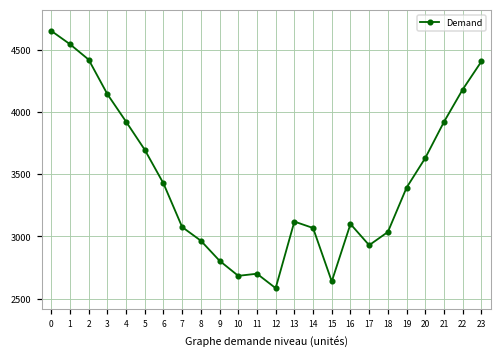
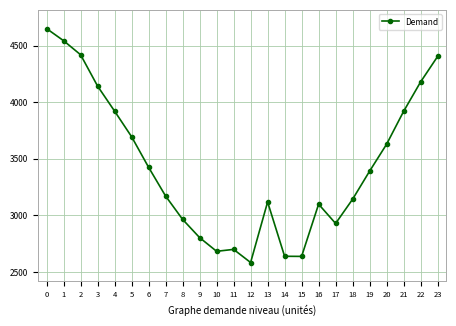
  {
    "0": 4650,
    "1": 4540,
    "2": 4420,
    "3": 4140,
    "4": 3920,
    "5": 3700,
    "6": 3430,
-   "7": 3070,
+   "7": 3170,
    "8": 2970,
    "9": 2800,
    "10": 2680,
    "11": 2700,
    "12": 2580,
    "13": 3120,
-   "14": 3070,
+   "14": 2640,
    "15": 2640,
    "16": 3100,
    "17": 2930,
-   "18": 3040,
+   "18": 3140,
    "19": 3390,
    "20": 3630,
    "21": 3920,
    "22": 4180,
    "23": 4400
  }
